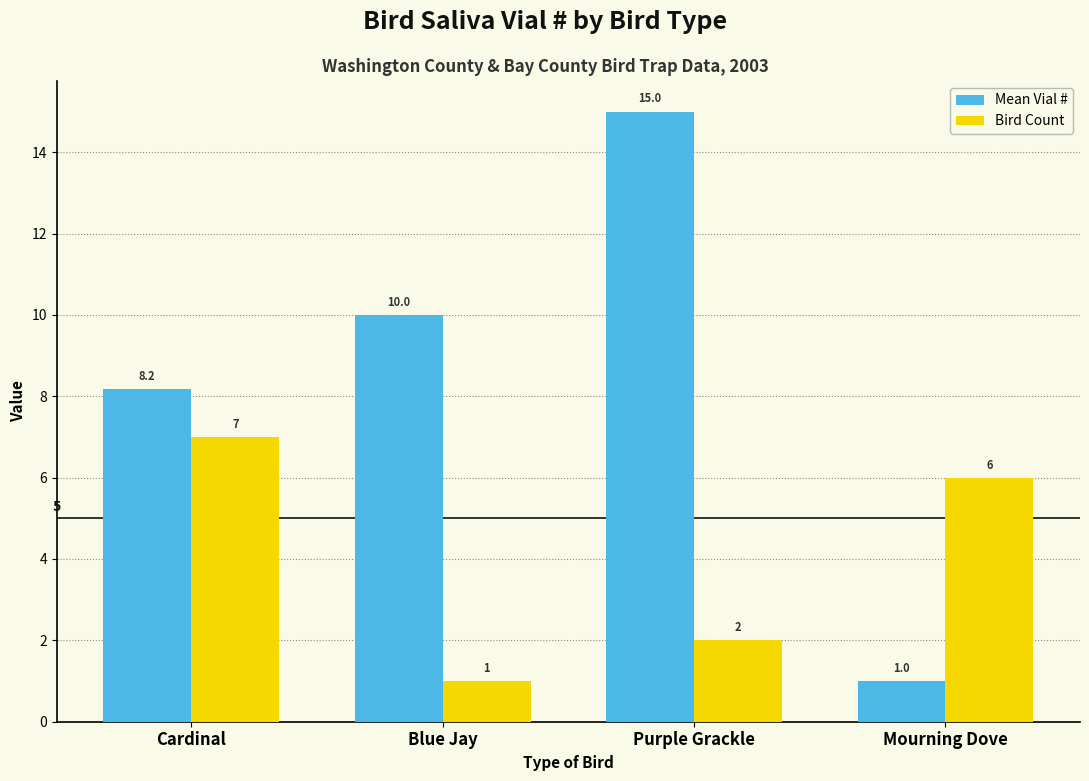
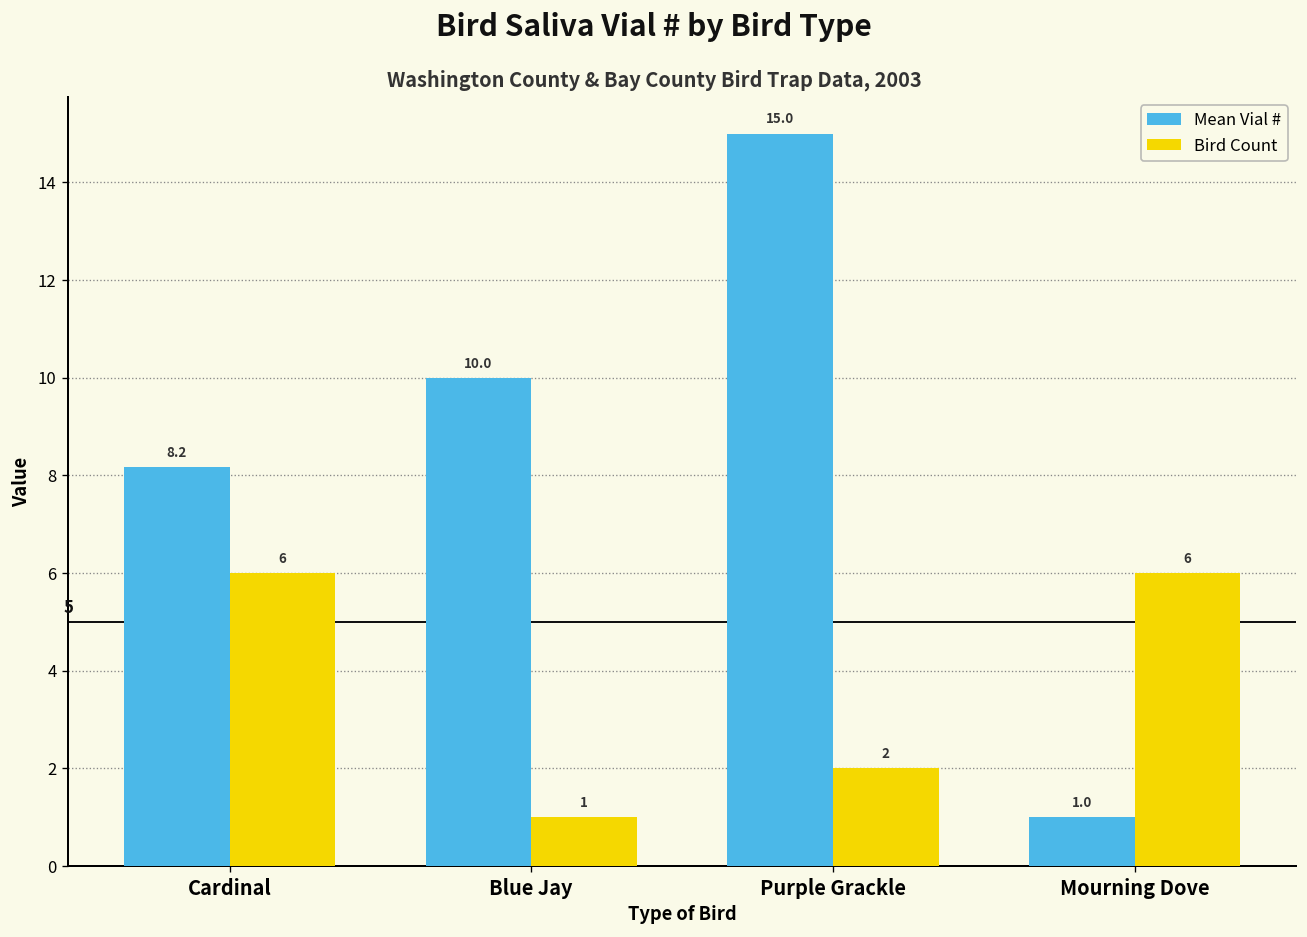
  {
    "Mean Vial #": {
      "Cardinal": 8.2,
      "Blue Jay": 10.0,
      "Purple Grackle": 15.0,
      "Mourning Dove": 1.0
    },
    "Bird Count": {
-     "Cardinal": 7,
+     "Cardinal": 6,
      "Blue Jay": 1,
      "Purple Grackle": 2,
      "Mourning Dove": 6
    }
  }
